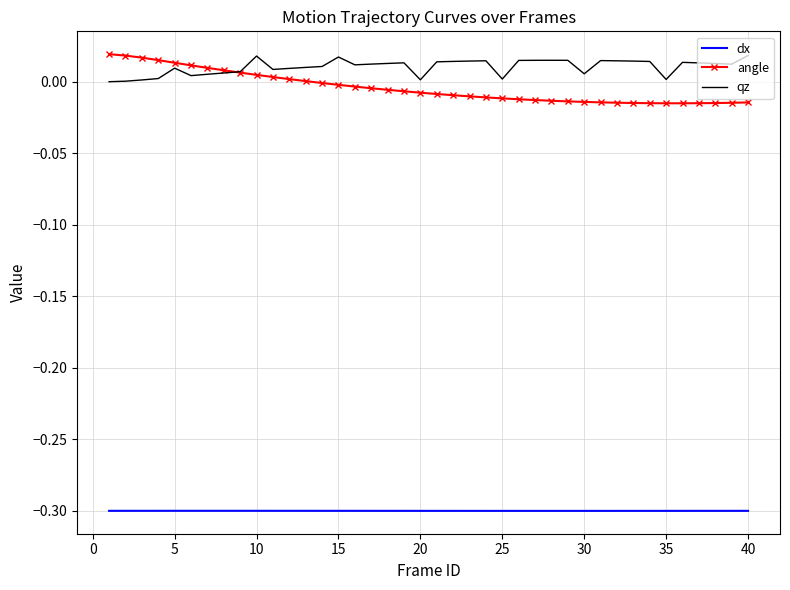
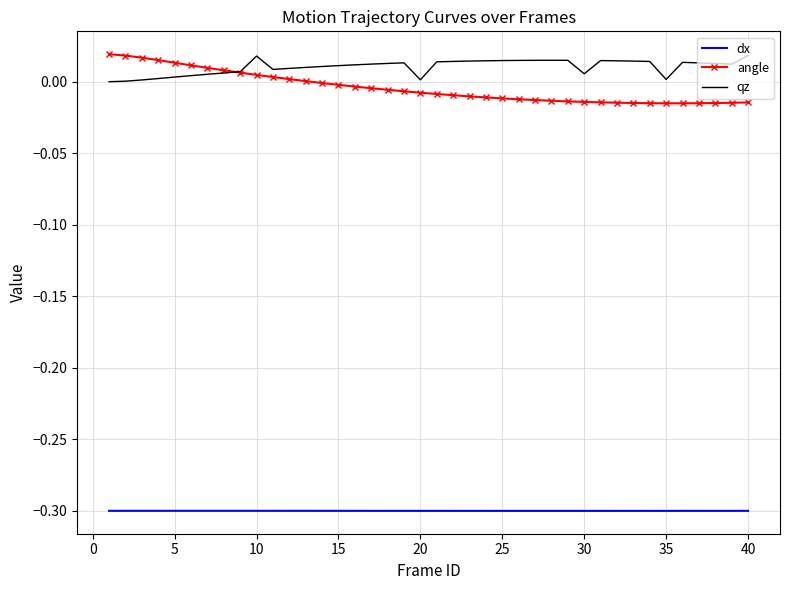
  {
    "dx": {
      "5": -0.300,
      "10": -0.300,
      "15": -0.300,
      "20": -0.300,
      "25": -0.300,
      "30": -0.300,
      "35": -0.300,
      "40": -0.300
    },
    "angle": {
      "5": 0.013,
      "10": 0.005,
      "15": -0.002,
      "20": -0.008,
      "25": -0.012,
      "30": -0.014,
      "35": -0.015,
      "40": -0.014
    },
    "qz": {
-     "5": 0.010,
+     "5": 0.003,
      "10": 0.018,
-     "15": 0.017,
+     "15": 0.011,
      "20": 0.001,
-     "25": 0.002,
+     "25": 0.015,
      "30": 0.006,
      "35": 0.002
    }
  }
